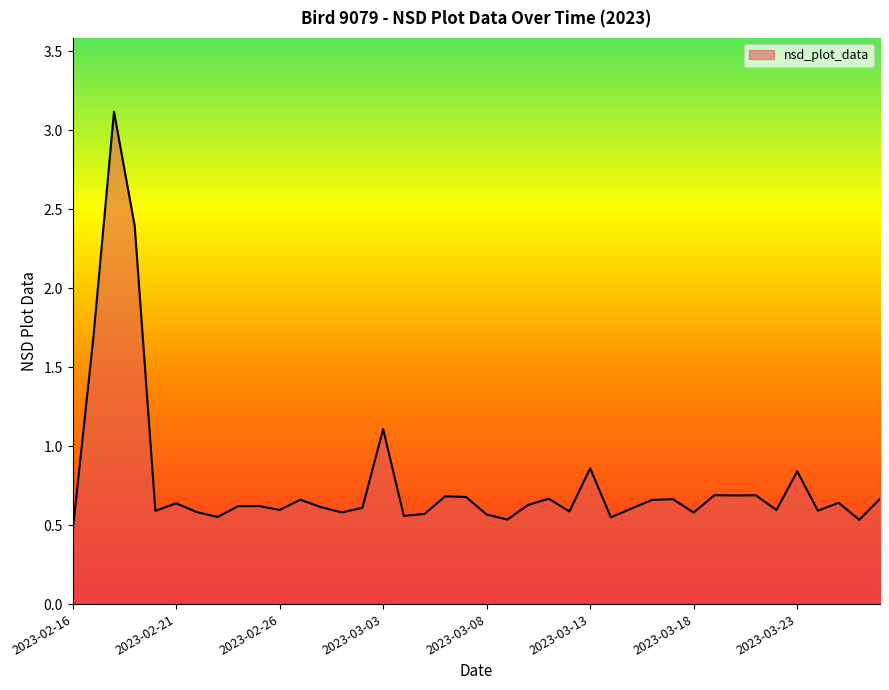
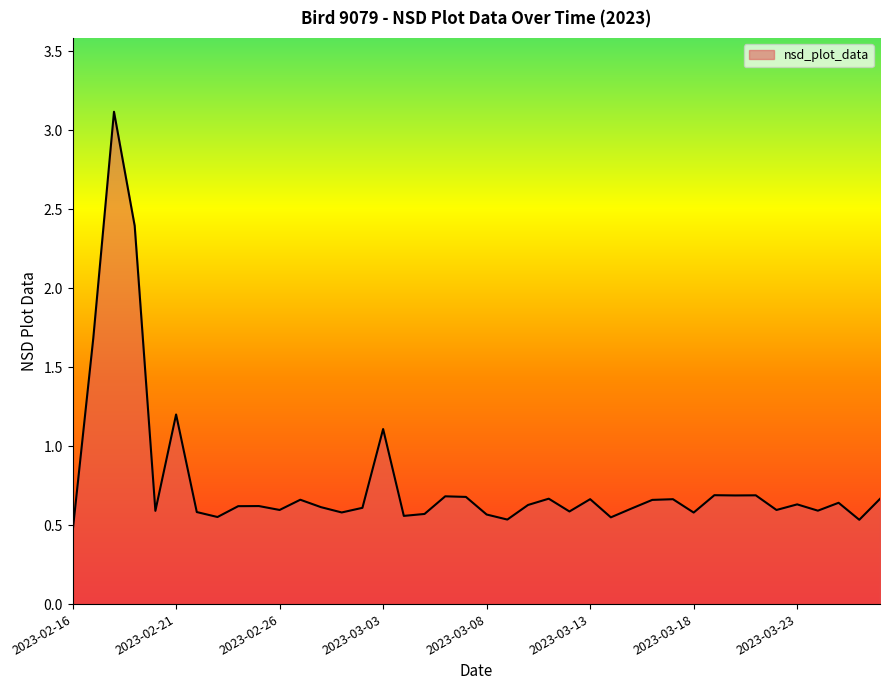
  {
    "2023-02-16": 0.46,
-   "2023-02-21": 0.64,
+   "2023-02-21": 1.20,
    "2023-02-26": 0.60,
    "2023-03-03": 1.11,
    "2023-03-08": 0.57,
-   "2023-03-13": 0.86,
+   "2023-03-13": 0.66,
    "2023-03-18": 0.58,
-   "2023-03-23": 0.84
+   "2023-03-23": 0.63
  }
